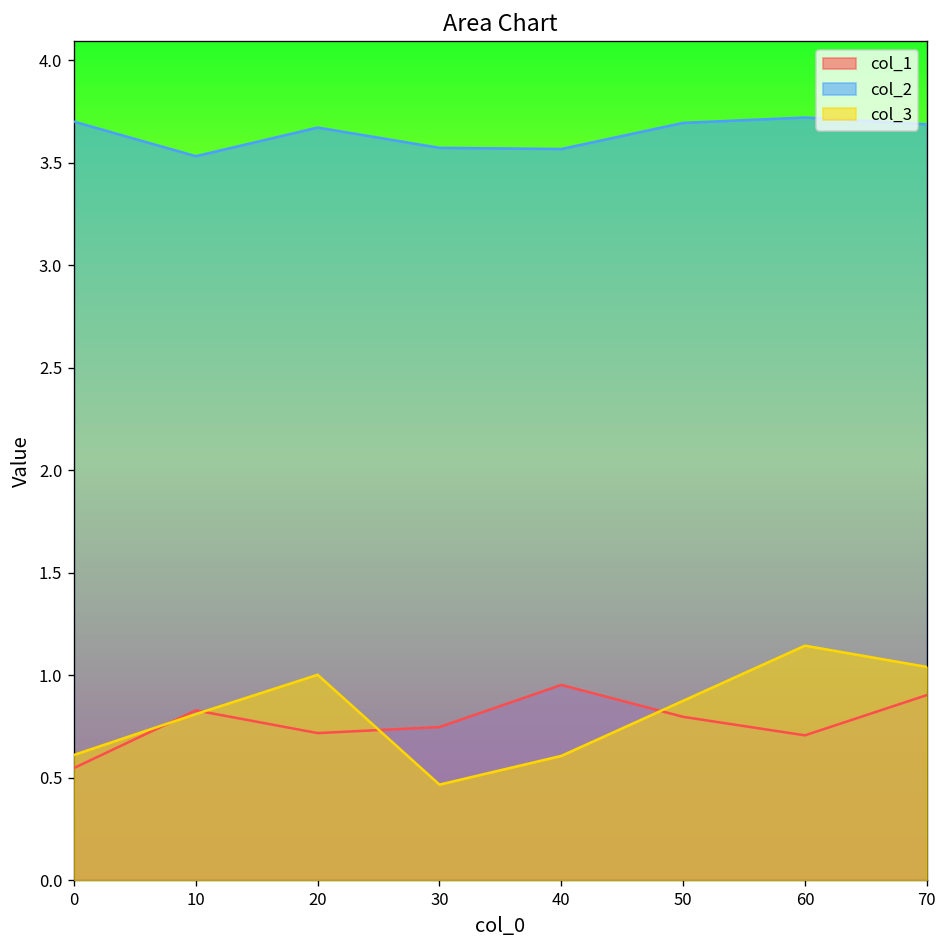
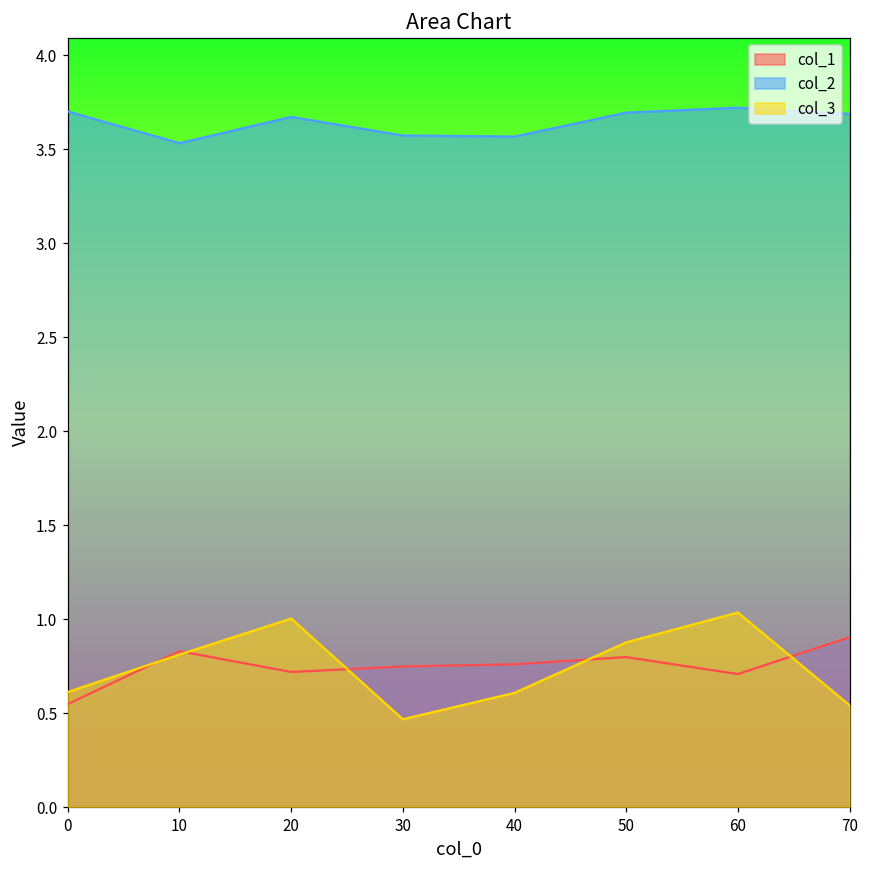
  {
    "col_1": {
      "0": 0.55,
      "10": 0.83,
      "20": 0.72,
      "30": 0.75,
-     "40": 0.95,
+     "40": 0.76,
      "50": 0.80,
      "60": 0.71,
      "70": 0.90
    },
    "col_2": {
      "0": 3.70,
      "10": 3.53,
      "20": 3.67,
      "30": 3.57,
      "40": 3.57,
      "50": 3.69,
      "60": 3.72,
      "70": 3.69
    },
    "col_3": {
      "0": 0.61,
      "10": 0.81,
      "20": 1.00,
      "30": 0.47,
      "40": 0.61,
      "50": 0.88,
-     "60": 1.14,
-     "70": 1.04
+     "60": 1.03,
+     "70": 0.54
    }
  }
